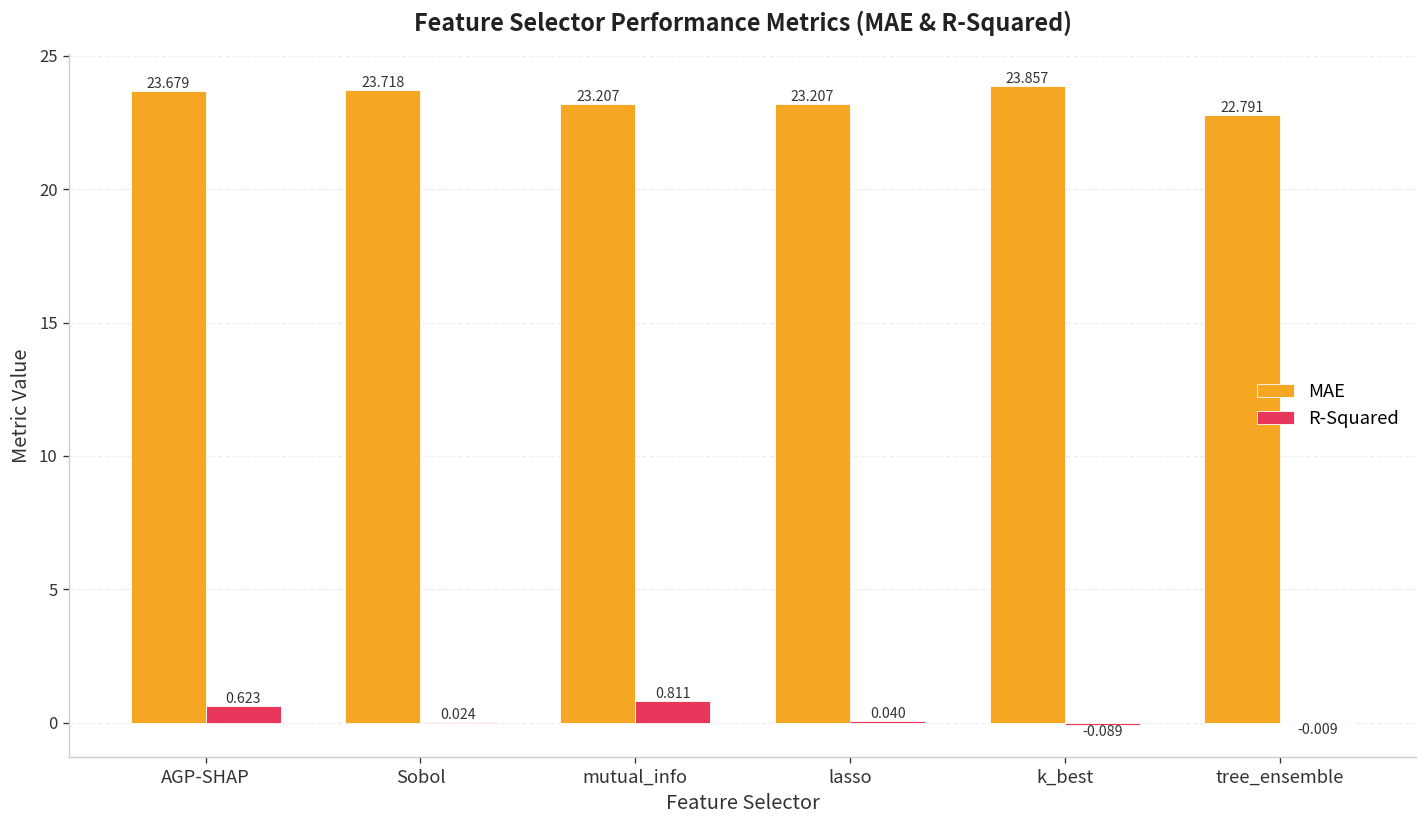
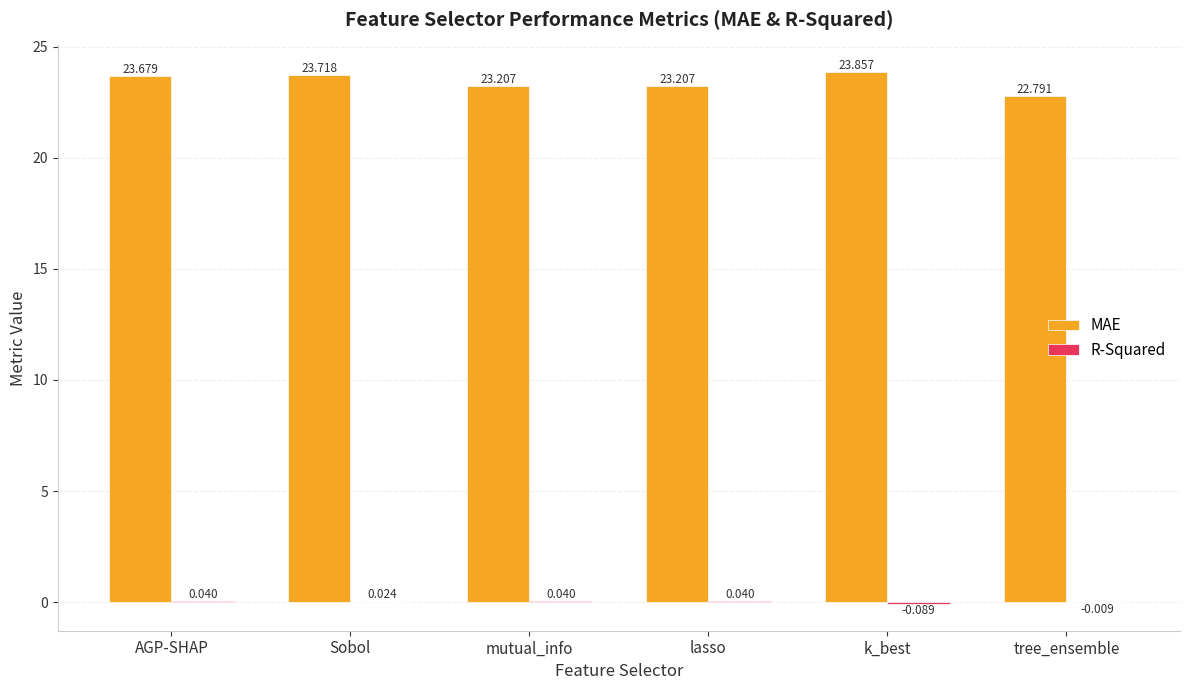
  {
    "MAE": {
      "AGP-SHAP": 23.679,
      "Sobol": 23.718,
      "mutual_info": 23.207,
      "lasso": 23.207,
      "k_best": 23.857,
      "tree_ensemble": 22.791
    },
    "R-Squared": {
-     "AGP-SHAP": 0.623,
+     "AGP-SHAP": 0.040,
      "Sobol": 0.024,
-     "mutual_info": 0.811,
+     "mutual_info": 0.040,
      "lasso": 0.040,
      "k_best": -0.089,
      "tree_ensemble": -0.009
    }
  }
